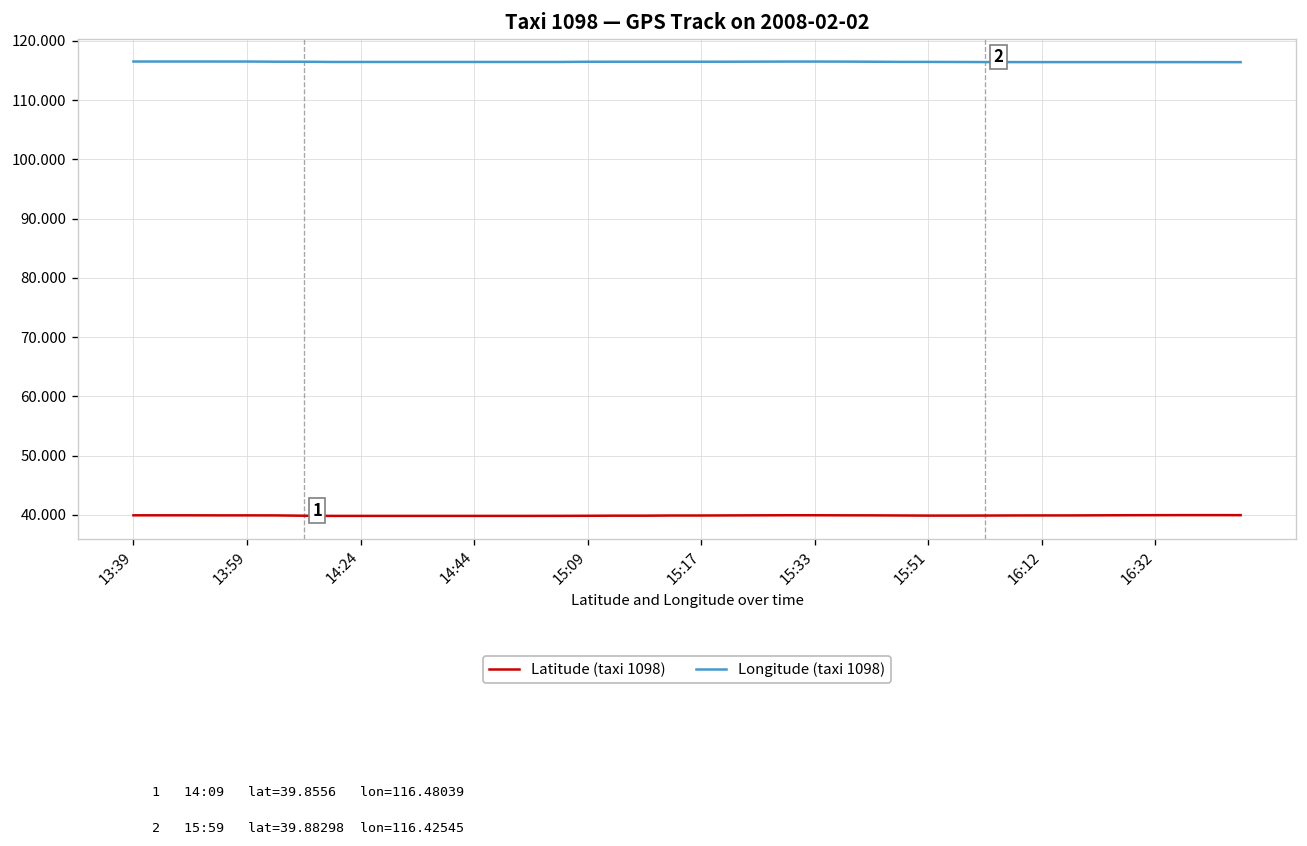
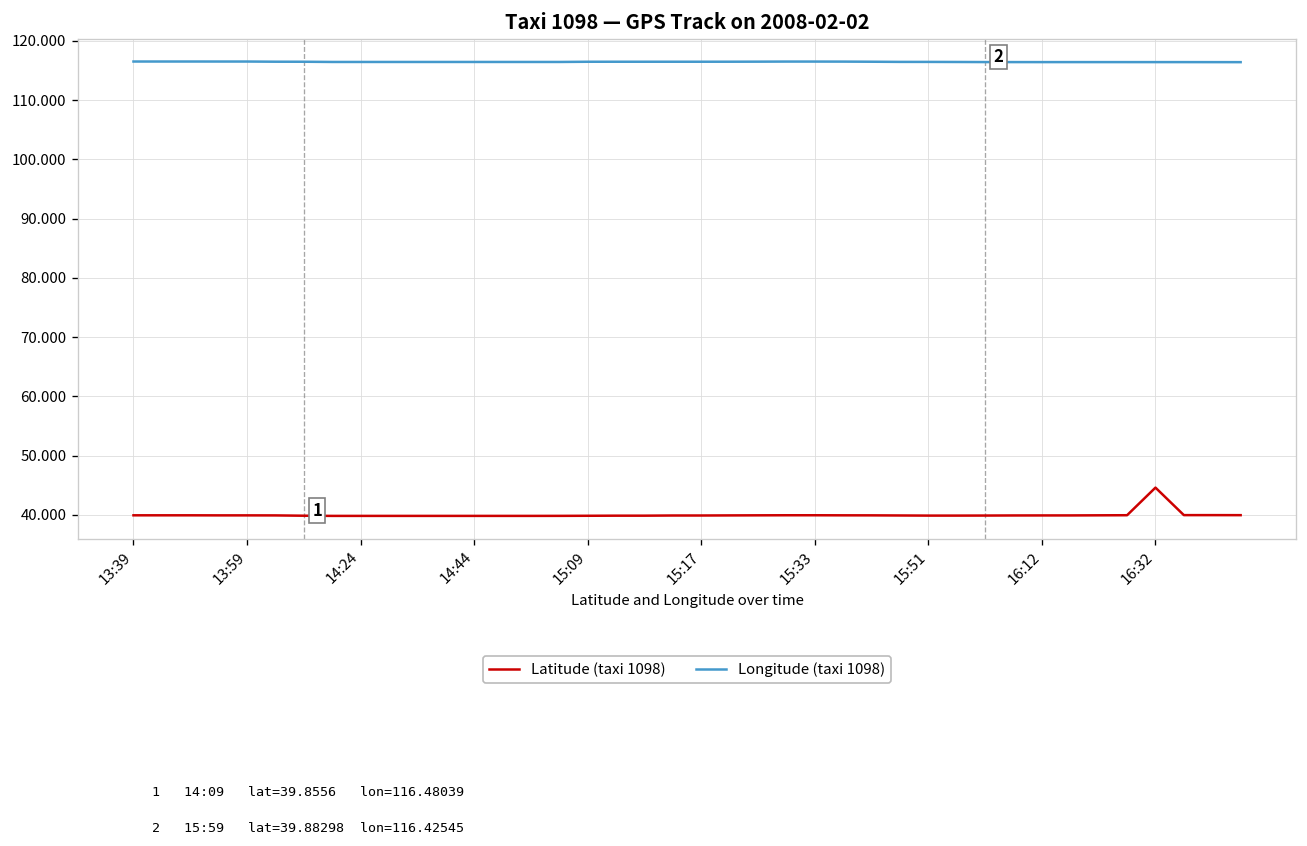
  {
    "Latitude (taxi 1098)": {
      "13:39": 40,
      "14:24": 40,
      "14:44": 40,
      "15:09": 40,
      "15:33": 40,
      "15:51": 40,
      "16:12": 40,
-     "16:32": 40
+     "16:32": 45
    },
    "Longitude (taxi 1098)": {
      "13:39": 117,
      "14:24": 116,
      "14:44": 116,
      "15:09": 116,
      "15:33": 117,
      "15:51": 116,
      "16:12": 116,
      "16:32": 116
    }
  }
